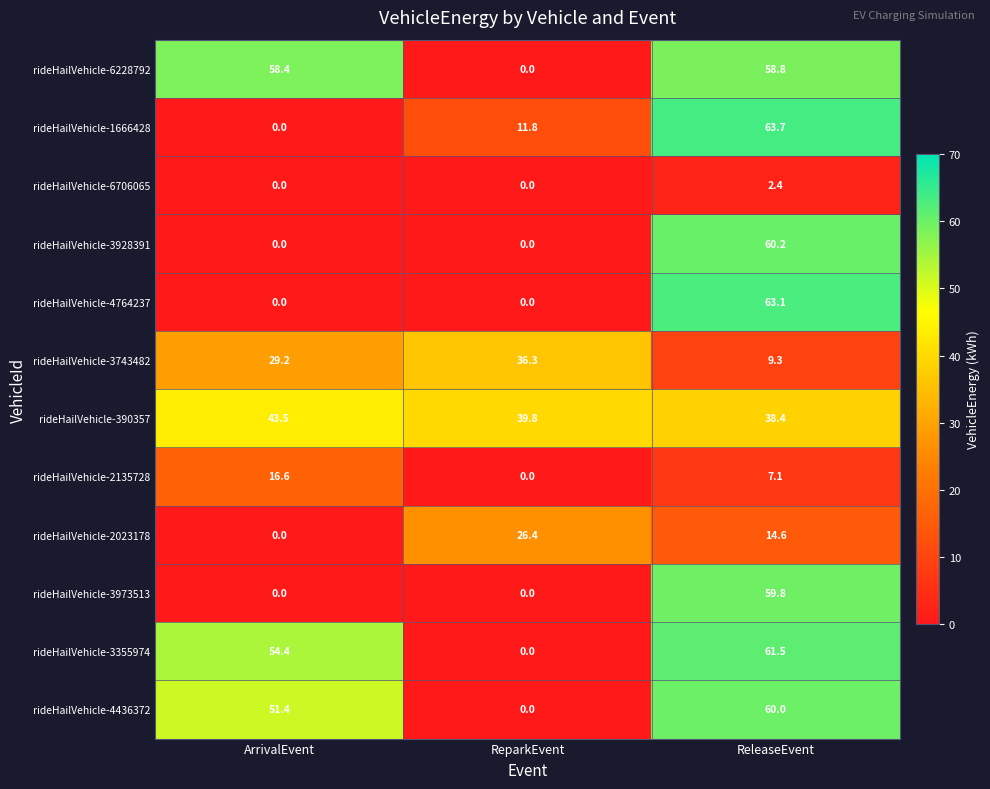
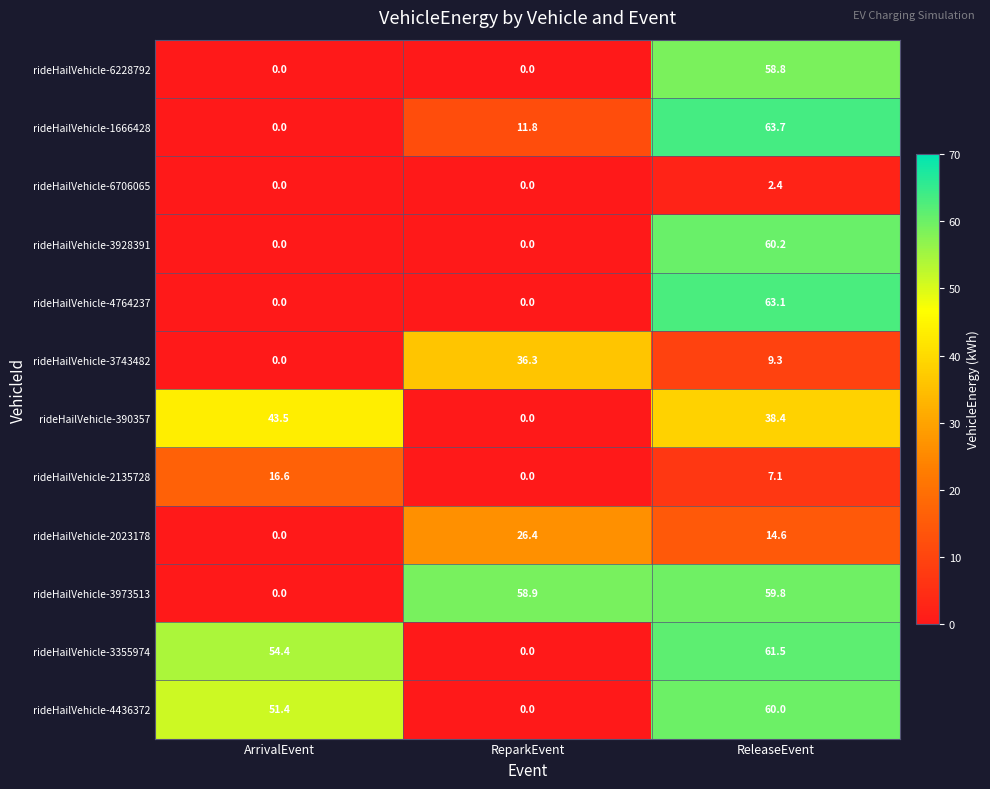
  {
    "rideHailVehicle-6228792": {
-     "ArrivalEvent": 58.4,
+     "ArrivalEvent": 0.0,
      "ReparkEvent": 0.0,
      "ReleaseEvent": 58.8
    },
    "rideHailVehicle-1666428": {
      "ArrivalEvent": 0.0,
      "ReparkEvent": 11.8,
      "ReleaseEvent": 63.7
    },
    "rideHailVehicle-6706065": {
      "ArrivalEvent": 0.0,
      "ReparkEvent": 0.0,
      "ReleaseEvent": 2.4
    },
    "rideHailVehicle-3928391": {
      "ArrivalEvent": 0.0,
      "ReparkEvent": 0.0,
      "ReleaseEvent": 60.2
    },
    "rideHailVehicle-4764237": {
      "ArrivalEvent": 0.0,
      "ReparkEvent": 0.0,
      "ReleaseEvent": 63.1
    },
    "rideHailVehicle-3743482": {
-     "ArrivalEvent": 29.2,
+     "ArrivalEvent": 0.0,
      "ReparkEvent": 36.3,
      "ReleaseEvent": 9.3
    },
    "rideHailVehicle-390357": {
      "ArrivalEvent": 43.5,
-     "ReparkEvent": 39.8,
+     "ReparkEvent": 0.0,
      "ReleaseEvent": 38.4
    },
    "rideHailVehicle-2135728": {
      "ArrivalEvent": 16.6,
      "ReparkEvent": 0.0,
      "ReleaseEvent": 7.1
    },
    "rideHailVehicle-2023178": {
      "ArrivalEvent": 0.0,
      "ReparkEvent": 26.4,
      "ReleaseEvent": 14.6
    },
    "rideHailVehicle-3973513": {
      "ArrivalEvent": 0.0,
-     "ReparkEvent": 0.0,
+     "ReparkEvent": 58.9,
      "ReleaseEvent": 59.8
    },
    "rideHailVehicle-3355974": {
      "ArrivalEvent": 54.4,
      "ReparkEvent": 0.0,
      "ReleaseEvent": 61.5
    },
    "rideHailVehicle-4436372": {
      "ArrivalEvent": 51.4,
      "ReparkEvent": 0.0,
      "ReleaseEvent": 60.0
    }
  }
